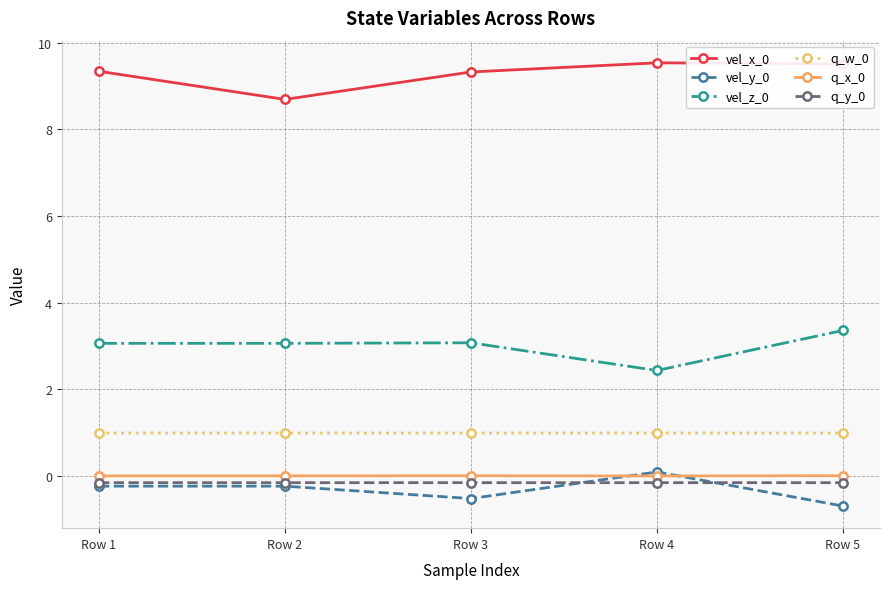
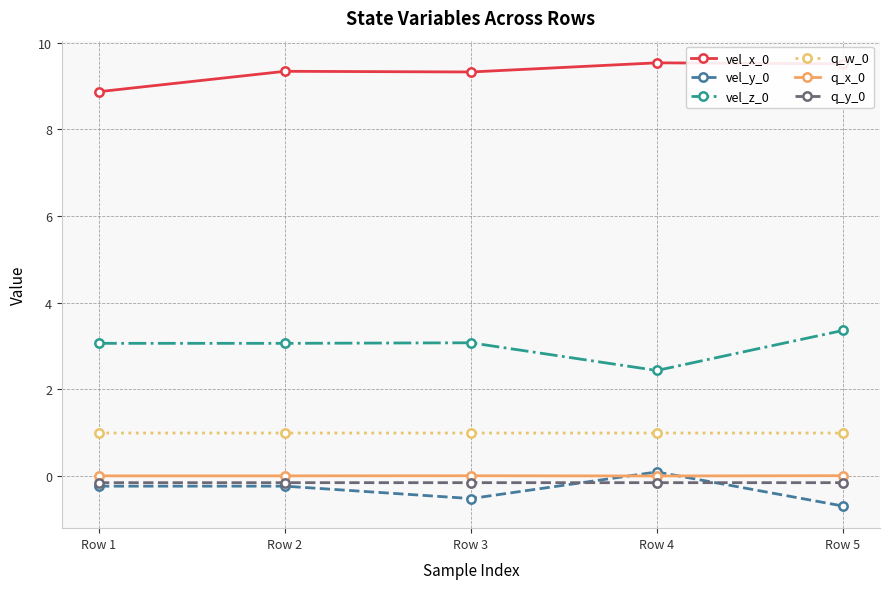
  {
    "vel_x_0": {
-     "Row 1": 9.3,
-     "Row 2": 8.7,
+     "Row 1": 8.9,
+     "Row 2": 9.3,
      "Row 3": 9.3,
      "Row 4": 9.5
    }
  }
